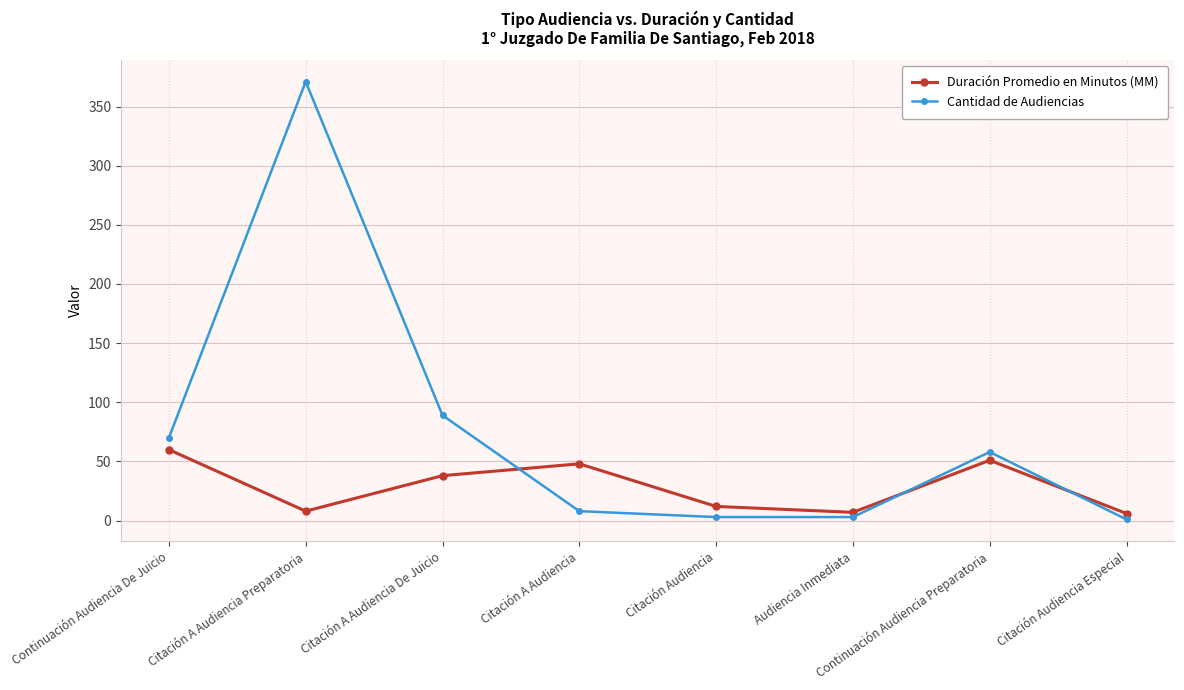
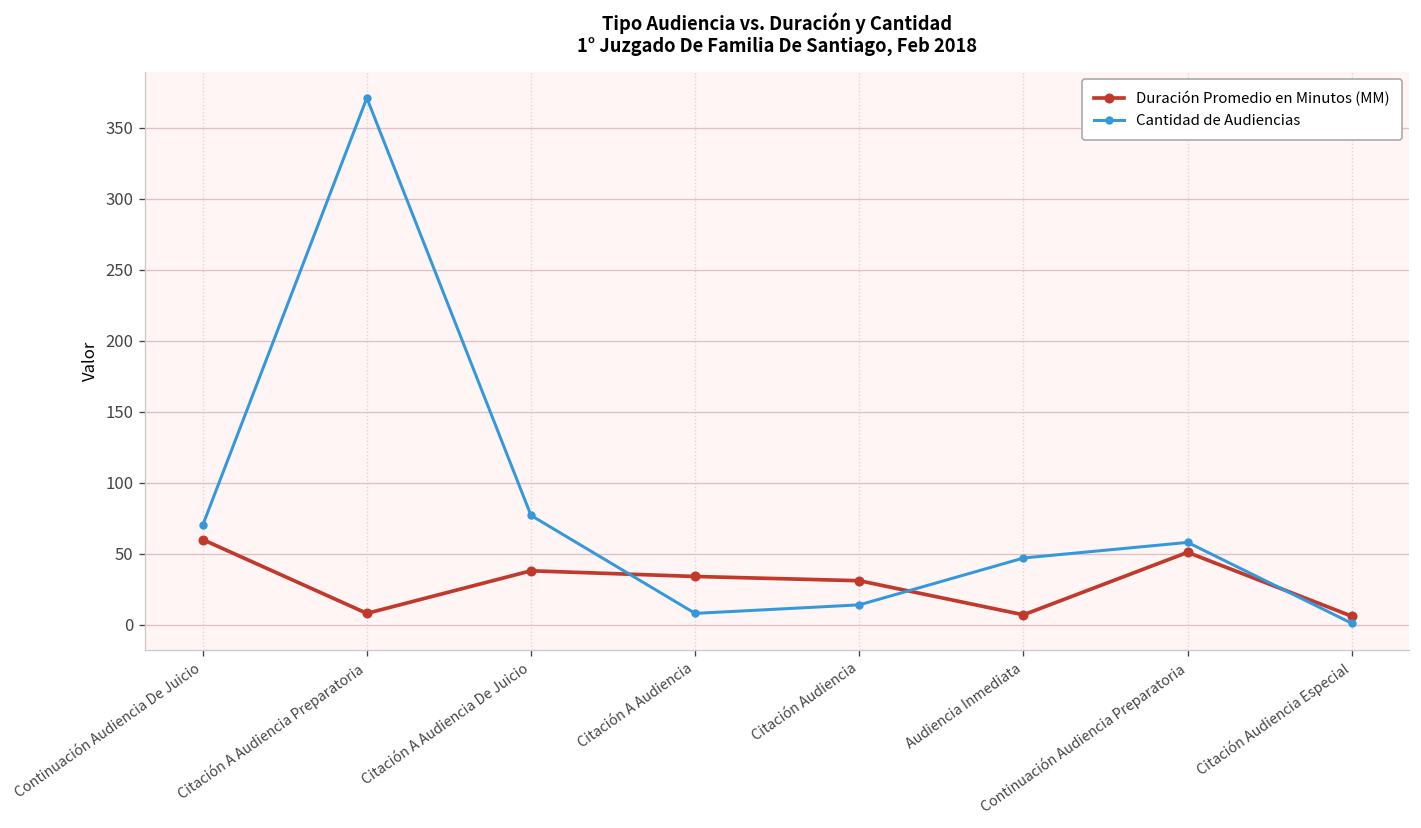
  {
    "Duración Promedio en Minutos (MM)": {
      "Continuación Audiencia De Juicio": 60,
      "Citación A Audiencia Preparatoria": 8,
      "Citación A Audiencia De Juicio": 38,
-     "Citación A Audiencia": 48,
-     "Citación Audiencia": 12,
+     "Citación A Audiencia": 34,
+     "Citación Audiencia": 31,
      "Audiencia Inmediata": 7,
      "Continuación Audiencia Preparatoria": 51,
      "Citación Audiencia Especial": 6
    },
    "Cantidad de Audiencias": {
      "Continuación Audiencia De Juicio": 70,
      "Citación A Audiencia Preparatoria": 371,
-     "Citación A Audiencia De Juicio": 89,
+     "Citación A Audiencia De Juicio": 77,
      "Citación A Audiencia": 8,
-     "Citación Audiencia": 3,
-     "Audiencia Inmediata": 3,
+     "Citación Audiencia": 14,
+     "Audiencia Inmediata": 47,
      "Continuación Audiencia Preparatoria": 58,
      "Citación Audiencia Especial": 1
    }
  }
